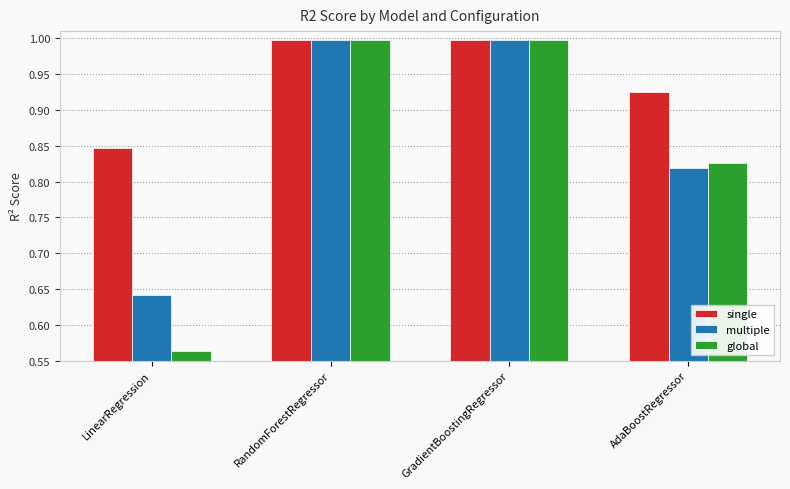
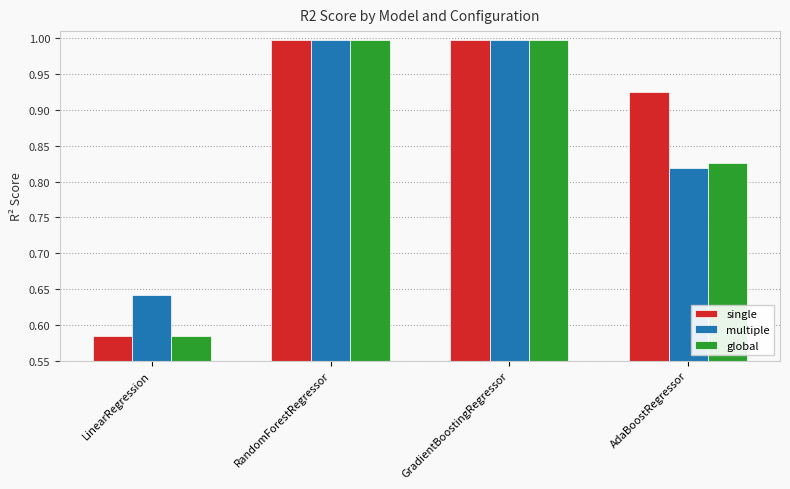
  {
    "single": {
-     "LinearRegression": 0.85,
+     "LinearRegression": 0.58,
      "RandomForestRegressor": 1.00,
      "GradientBoostingRegressor": 1.00,
      "AdaBoostRegressor": 0.93
    },
    "multiple": {
      "LinearRegression": 0.64,
      "RandomForestRegressor": 1.00,
      "GradientBoostingRegressor": 1.00,
      "AdaBoostRegressor": 0.82
    },
    "global": {
-     "LinearRegression": 0.56,
+     "LinearRegression": 0.58,
      "RandomForestRegressor": 1.00,
      "GradientBoostingRegressor": 1.00,
      "AdaBoostRegressor": 0.83
    }
  }
